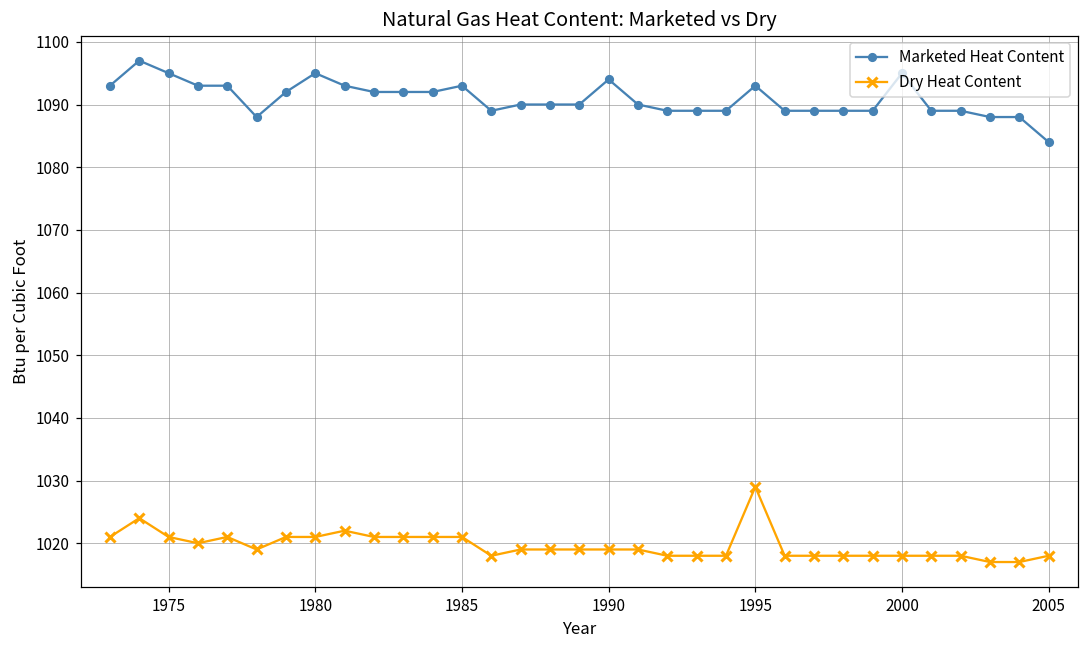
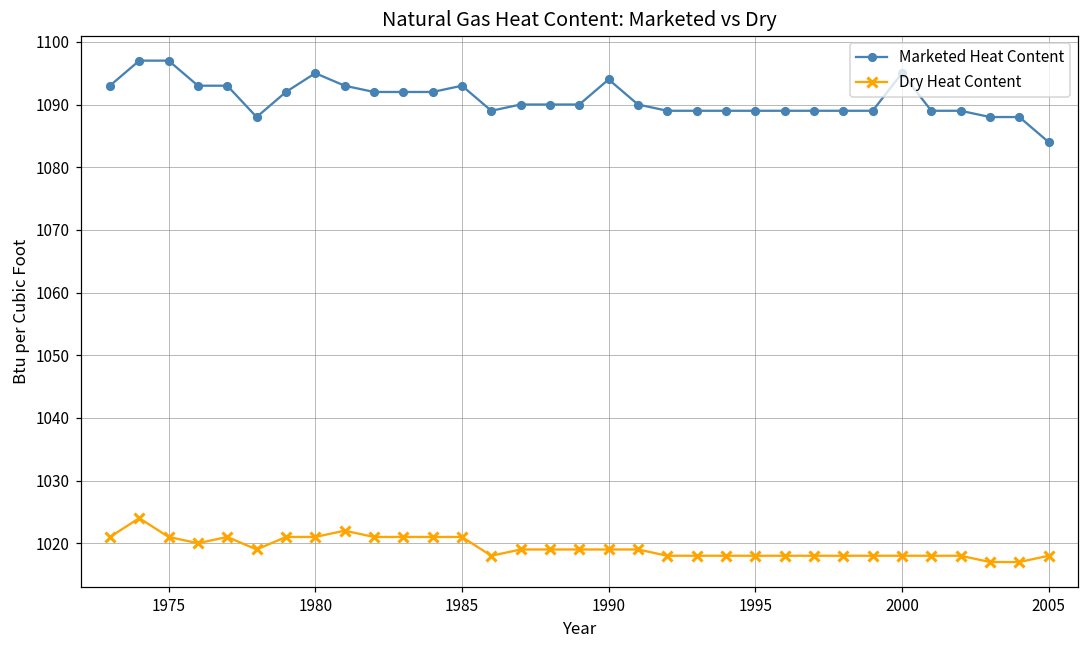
  {
    "Marketed Heat Content": {
-     "1975": 1095,
+     "1975": 1097,
      "1980": 1095,
      "1985": 1093,
      "1990": 1094,
-     "1995": 1093,
+     "1995": 1089,
      "2005": 1084
    },
    "Dry Heat Content": {
      "1975": 1021,
      "1980": 1021,
      "1985": 1021,
      "1990": 1019,
-     "1995": 1029,
+     "1995": 1018,
      "2000": 1018,
      "2005": 1018
    }
  }
